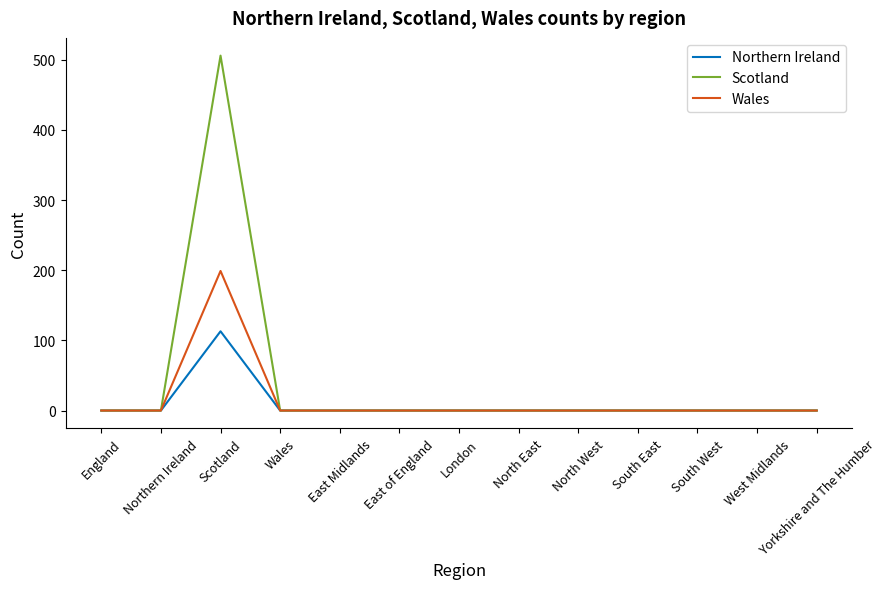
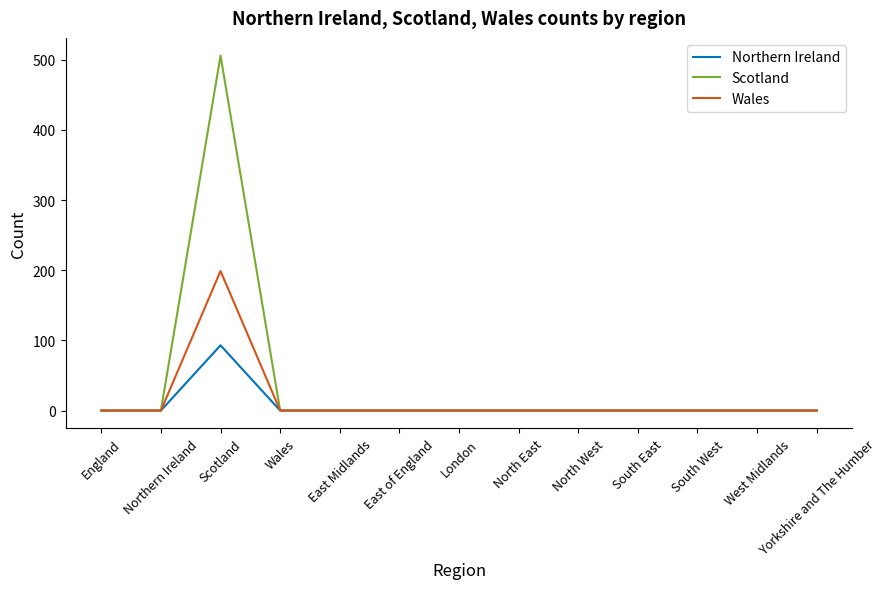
  {
    "Northern Ireland": {
-     "Scotland": 110
+     "Scotland": 90
    },
    "Scotland": {
      "Scotland": 510
    },
    "Wales": {
      "Scotland": 200
    }
  }
